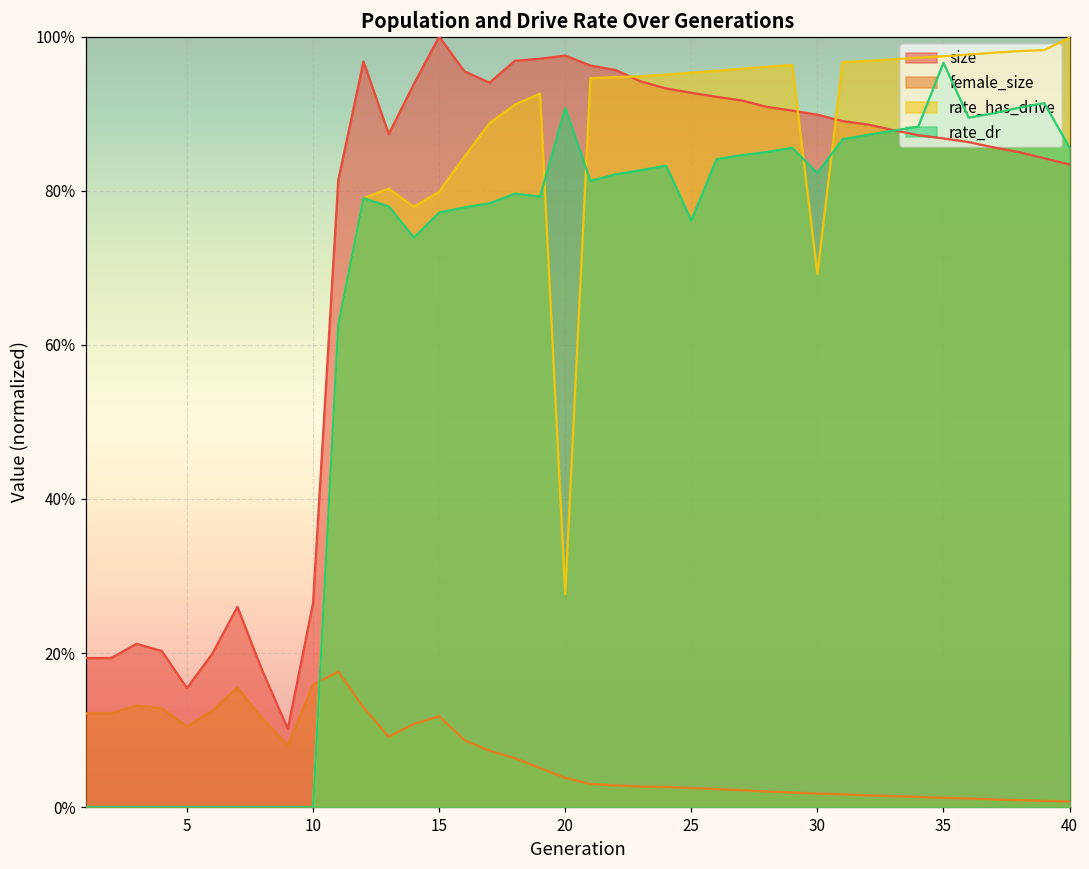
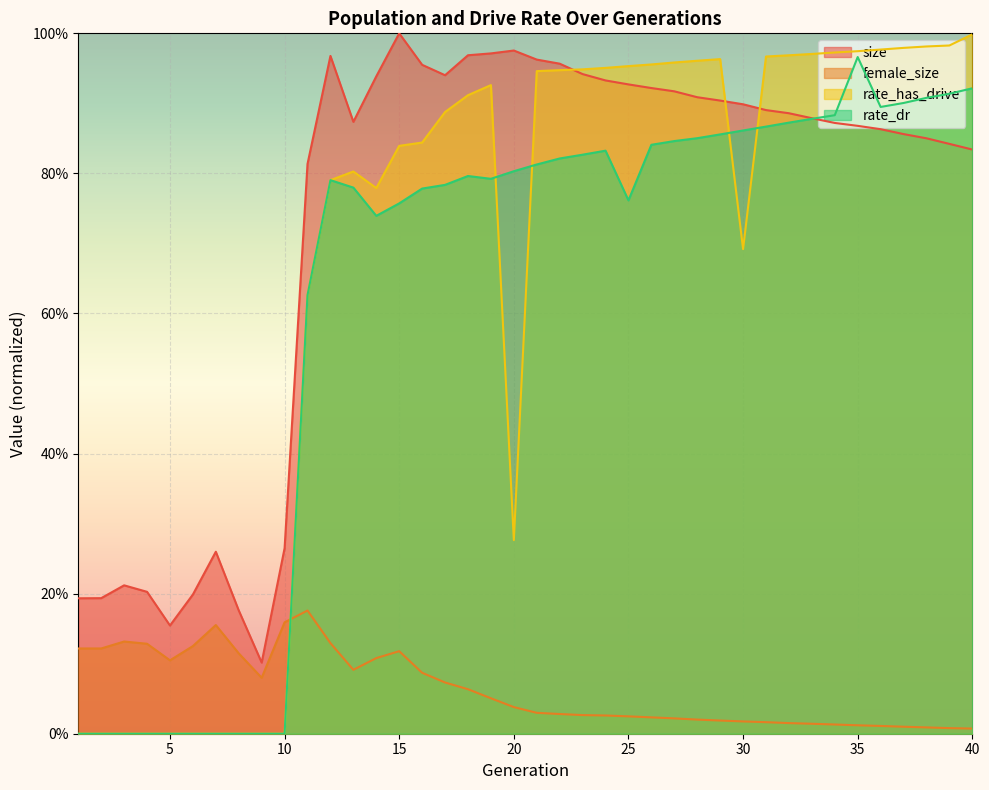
  {
    "rate_has_drive": {
-     "15": "80%",
+     "15": "84%",
      "20": "28%",
      "25": "95%",
      "30": "69%",
      "40": "100%"
    },
    "rate_dr": {
-     "15": "77%",
-     "20": "91%",
+     "15": "76%",
+     "20": "80%",
      "25": "76%",
-     "30": "82%",
-     "40": "86%"
+     "30": "86%",
+     "40": "92%"
    }
  }
